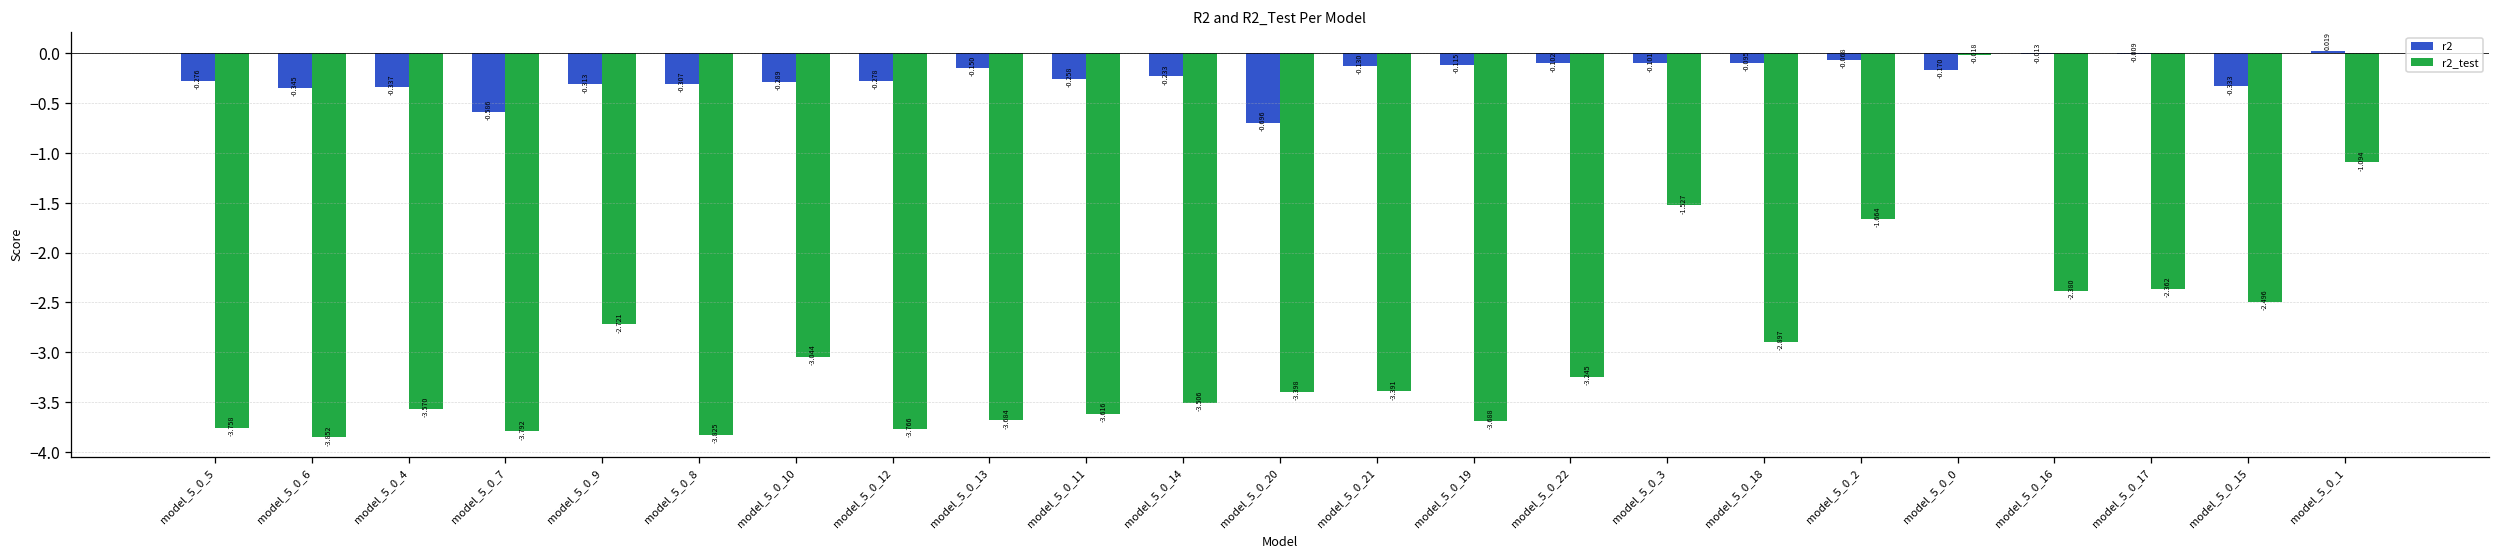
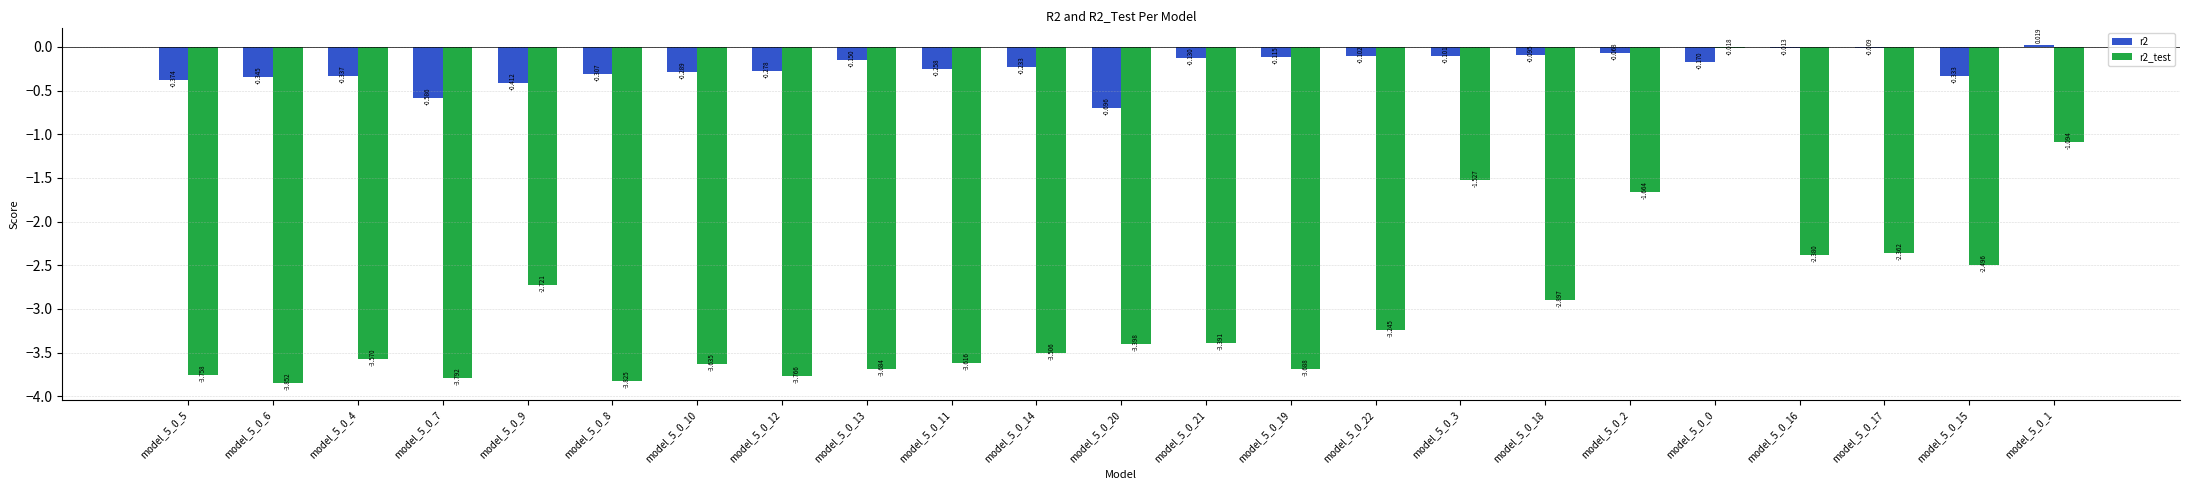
  {
    "r2": {
-     "model_5_0_5": -0.276,
+     "model_5_0_5": -0.374,
      "model_5_0_6": -0.345,
      "model_5_0_4": -0.337,
      "model_5_0_7": -0.586,
-     "model_5_0_9": -0.313,
+     "model_5_0_9": -0.412,
      "model_5_0_8": -0.307,
      "model_5_0_10": -0.289,
      "model_5_0_12": -0.278,
      "model_5_0_13": -0.150,
      "model_5_0_11": -0.258,
      "model_5_0_14": -0.233,
      "model_5_0_20": -0.696,
      "model_5_0_21": -0.130,
      "model_5_0_19": -0.115,
      "model_5_0_22": -0.102,
      "model_5_0_3": -0.101,
      "model_5_0_18": -0.095,
      "model_5_0_2": -0.068,
      "model_5_0_0": -0.170,
      "model_5_0_16": -0.013,
      "model_5_0_17": -0.009,
      "model_5_0_15": -0.333,
      "model_5_0_1": 0.019
    },
    "r2_test": {
      "model_5_0_5": -3.758,
      "model_5_0_6": -3.852,
      "model_5_0_4": -3.570,
      "model_5_0_7": -3.792,
      "model_5_0_9": -2.721,
      "model_5_0_8": -3.825,
-     "model_5_0_10": -3.044,
+     "model_5_0_10": -3.635,
      "model_5_0_12": -3.766,
      "model_5_0_13": -3.684,
      "model_5_0_11": -3.616,
      "model_5_0_14": -3.506,
      "model_5_0_20": -3.398,
      "model_5_0_21": -3.391,
      "model_5_0_19": -3.688,
      "model_5_0_22": -3.245,
      "model_5_0_3": -1.527,
      "model_5_0_18": -2.897,
      "model_5_0_2": -1.664,
      "model_5_0_0": -0.018,
      "model_5_0_16": -2.380,
      "model_5_0_17": -2.362,
      "model_5_0_15": -2.496,
      "model_5_0_1": -1.094
    }
  }
